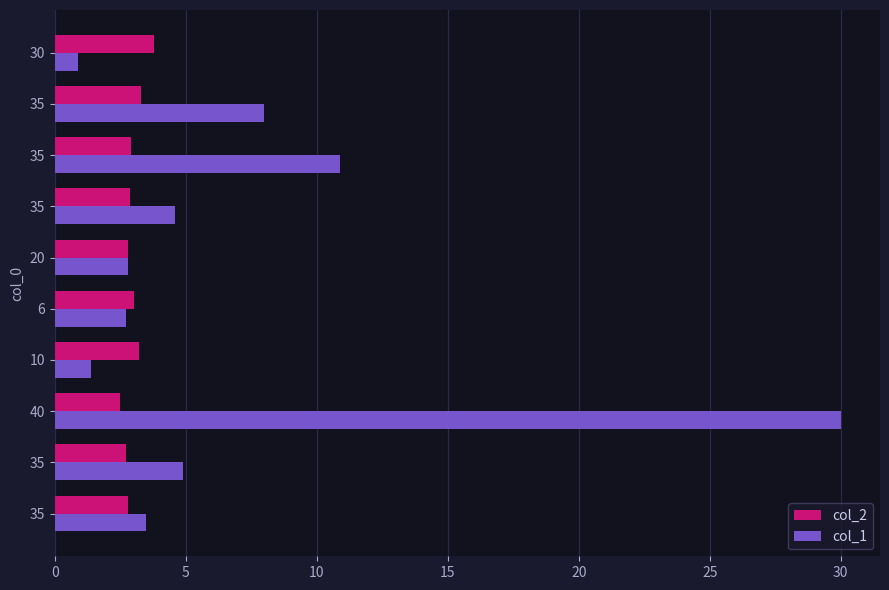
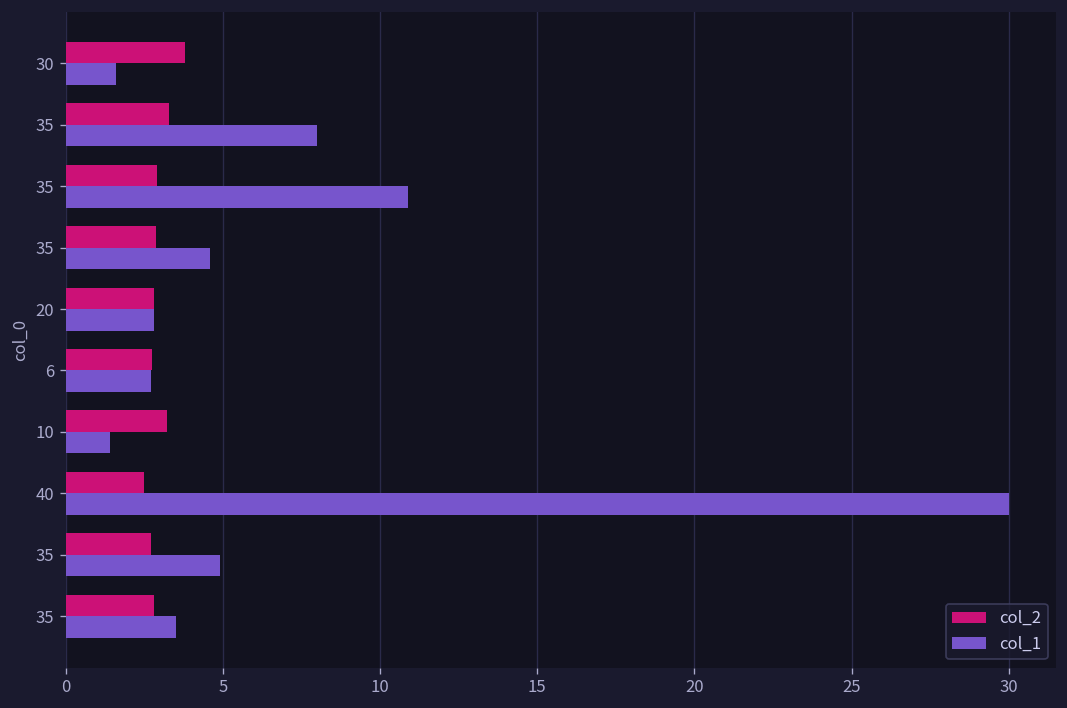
  {
    "col_2": {
      "30": 3.8,
      "20": 2.8,
-     "6": 3.0,
+     "6": 2.7,
      "10": 3.2,
      "40": 2.5
    },
    "col_1": {
-     "30": 0.9,
+     "30": 1.6,
      "20": 2.8,
      "6": 2.7,
      "10": 1.4,
      "40": 30.0
    }
  }
